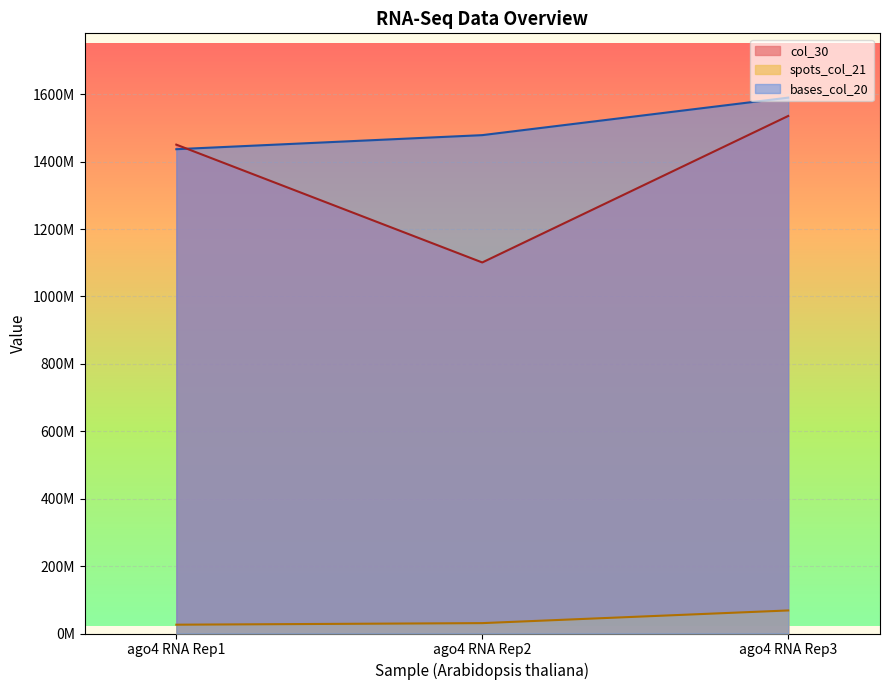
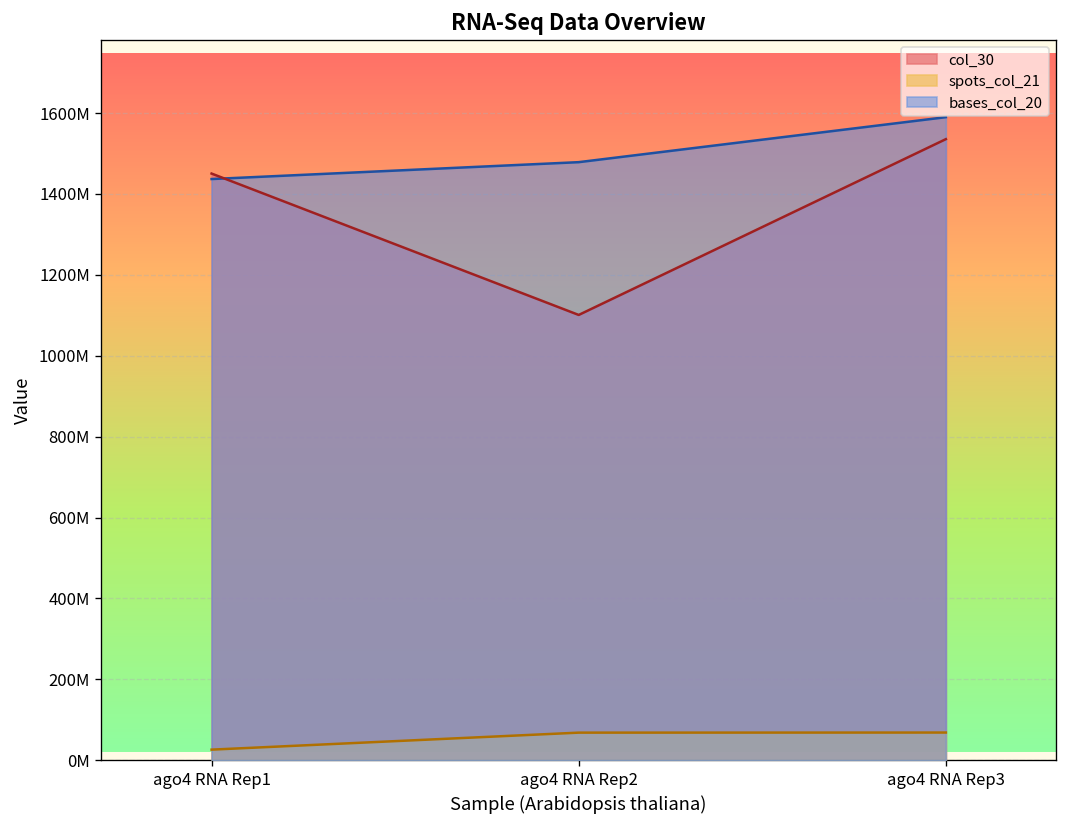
  {
    "col_30": {
      "ago4 RNA Rep1": 1450000000,
      "ago4 RNA Rep2": 1100000000,
      "ago4 RNA Rep3": 1540000000
    },
    "spots_col_21": {
      "ago4 RNA Rep1": 30000000,
-     "ago4 RNA Rep2": 30000000,
+     "ago4 RNA Rep2": 70000000,
      "ago4 RNA Rep3": 70000000
    },
    "bases_col_20": {
      "ago4 RNA Rep1": 1440000000,
      "ago4 RNA Rep2": 1480000000
    }
  }
